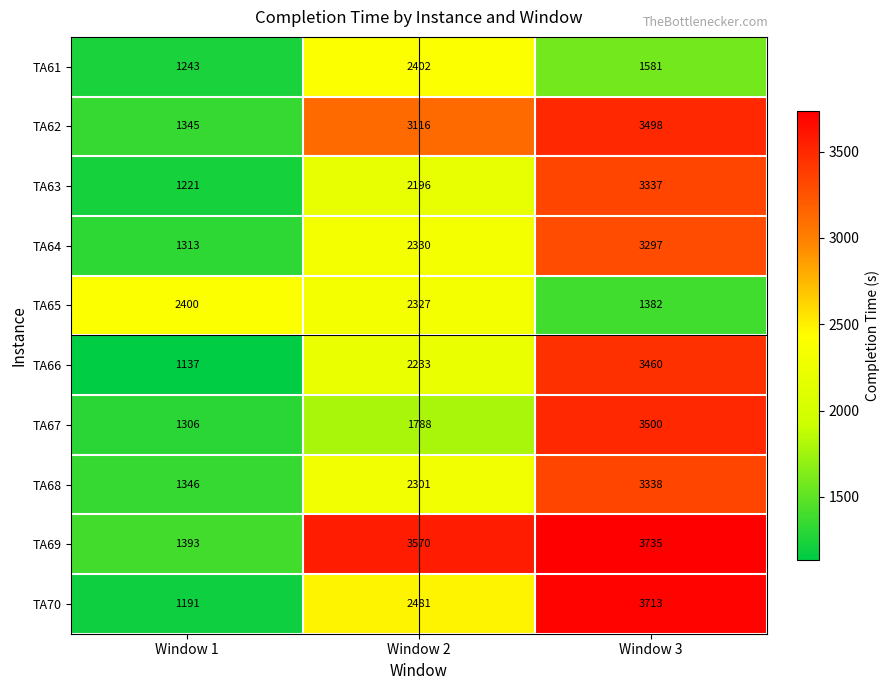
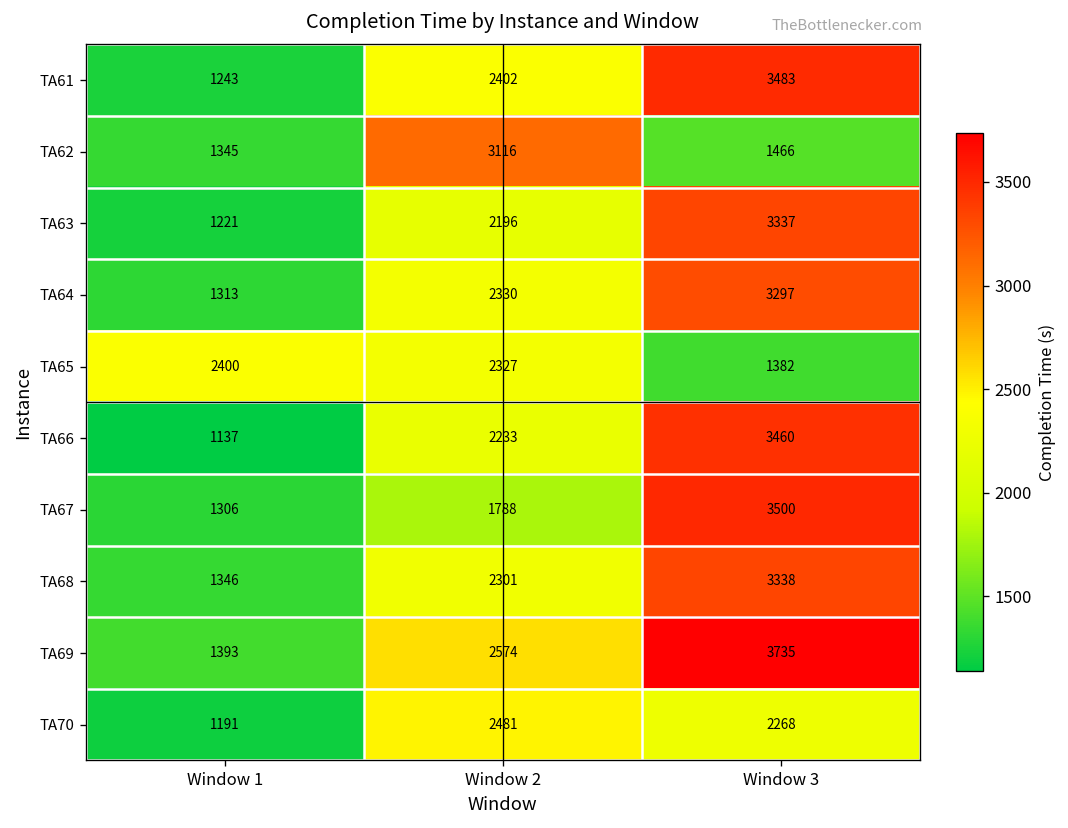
  {
    "TA61": {
      "Window 1": 1243,
      "Window 2": 2402,
-     "Window 3": 1581
+     "Window 3": 3483
    },
    "TA62": {
      "Window 1": 1345,
      "Window 2": 3116,
-     "Window 3": 3498
+     "Window 3": 1466
    },
    "TA63": {
      "Window 1": 1221,
      "Window 2": 2196,
      "Window 3": 3337
    },
    "TA64": {
      "Window 1": 1313,
      "Window 2": 2330,
      "Window 3": 3297
    },
    "TA65": {
      "Window 1": 2400,
      "Window 2": 2327,
      "Window 3": 1382
    },
    "TA66": {
      "Window 1": 1137,
      "Window 2": 2233,
      "Window 3": 3460
    },
    "TA67": {
      "Window 1": 1306,
      "Window 2": 1788,
      "Window 3": 3500
    },
    "TA68": {
      "Window 1": 1346,
      "Window 2": 2301,
      "Window 3": 3338
    },
    "TA69": {
      "Window 1": 1393,
-     "Window 2": 3570,
+     "Window 2": 2574,
      "Window 3": 3735
    },
    "TA70": {
      "Window 1": 1191,
      "Window 2": 2481,
-     "Window 3": 3713
+     "Window 3": 2268
    }
  }
